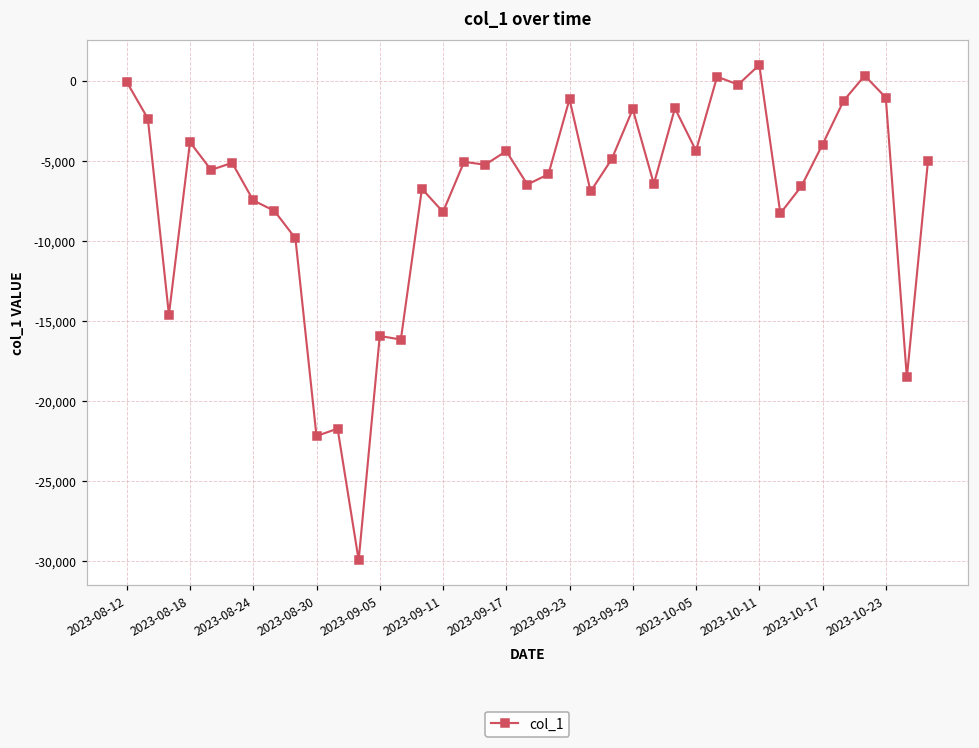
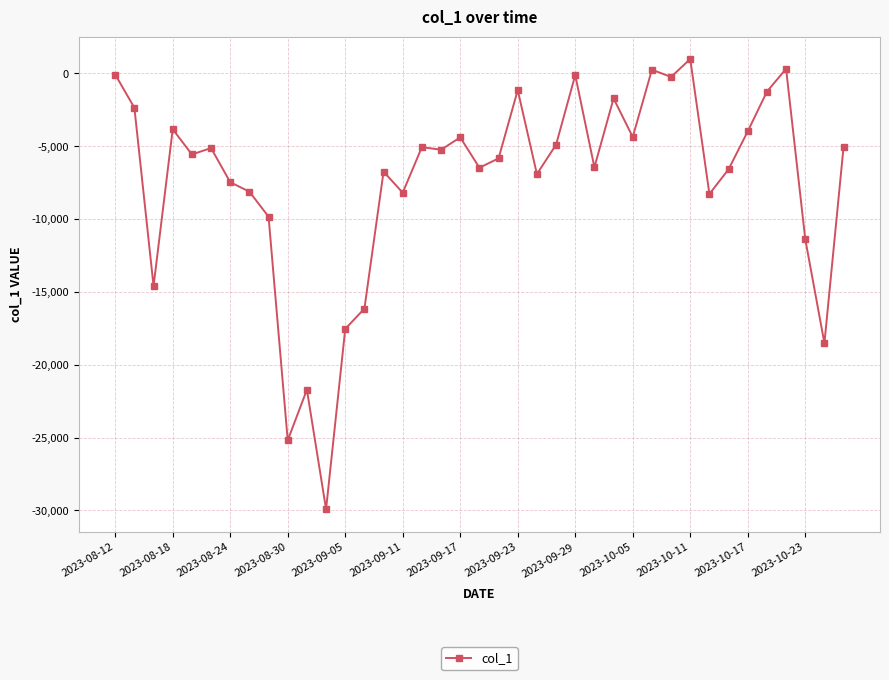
  {
    "2023-08-12": "-100",
    "2023-08-18": "-3,800",
    "2023-08-24": "-7,500",
-   "2023-08-30": "-22,200",
-   "2023-09-05": "-15,900",
+   "2023-08-30": "-25,200",
+   "2023-09-05": "-17,500",
    "2023-09-11": "-8,200",
    "2023-09-17": "-4,400",
    "2023-09-23": "-1,200",
-   "2023-09-29": "-1,800",
+   "2023-09-29": "-100",
    "2023-10-05": "-4,400",
    "2023-10-11": "1,000",
    "2023-10-17": "-4,000",
-   "2023-10-23": "-1,100"
+   "2023-10-23": "-11,400"
  }
